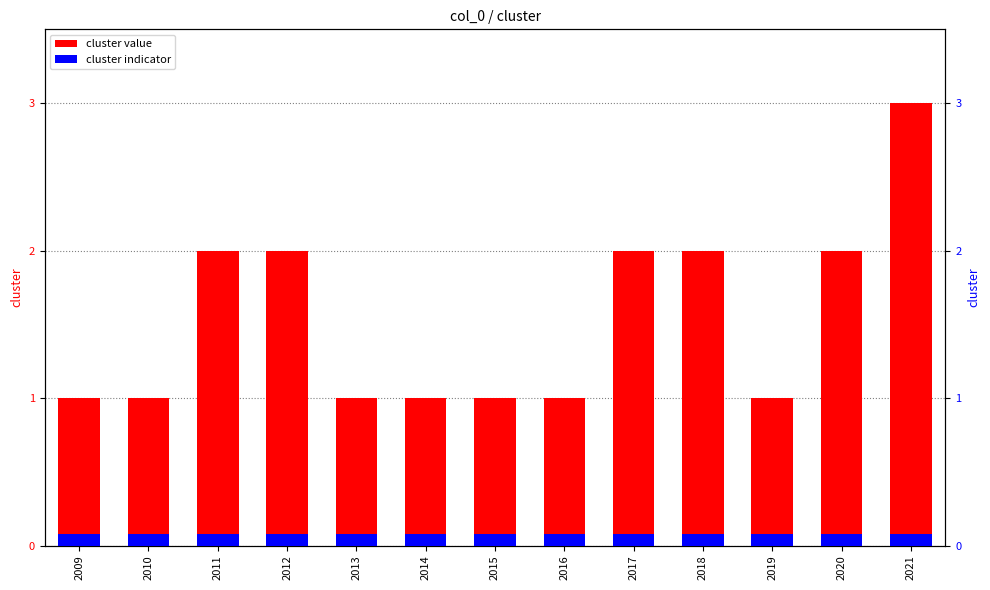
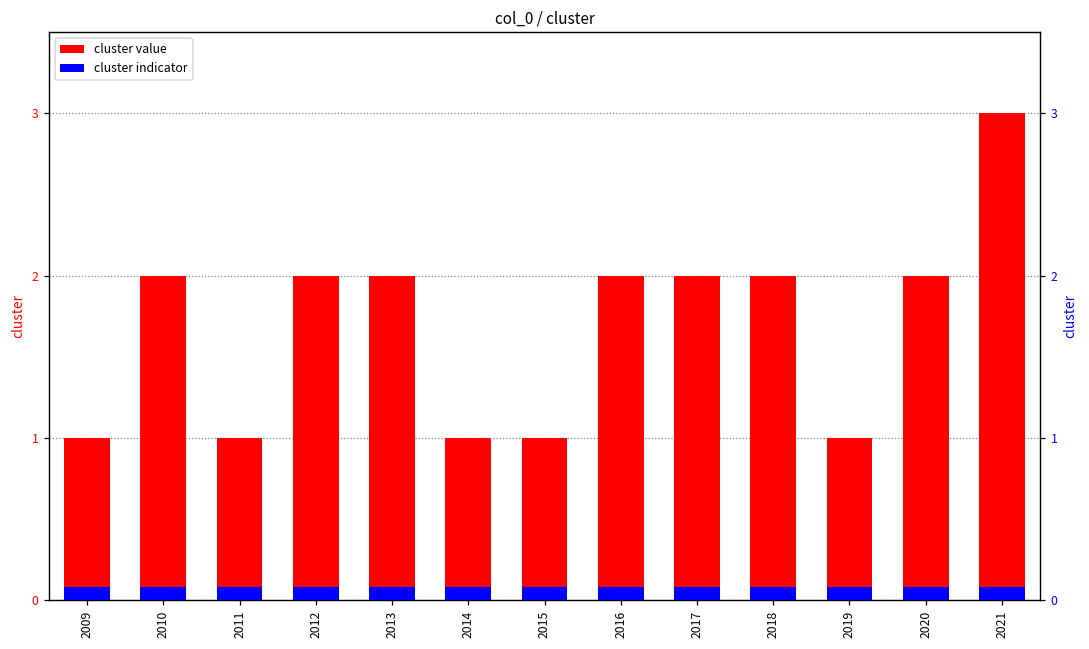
  {
    "cluster value": {
      "2009": 1,
-     "2010": 1,
-     "2011": 2,
+     "2010": 2,
+     "2011": 1,
      "2012": 2,
-     "2013": 1,
+     "2013": 2,
      "2014": 1,
      "2015": 1,
-     "2016": 1,
+     "2016": 2,
      "2017": 2,
      "2018": 2,
      "2019": 1,
      "2020": 2,
      "2021": 3
    },
    "cluster indicator": {
      "2009": 0.08,
      "2010": 0.08,
      "2011": 0.08,
      "2012": 0.08,
      "2013": 0.08,
      "2014": 0.08,
      "2015": 0.08,
      "2016": 0.08,
      "2017": 0.08,
      "2018": 0.08,
      "2019": 0.08,
      "2020": 0.08,
      "2021": 0.08
    }
  }
